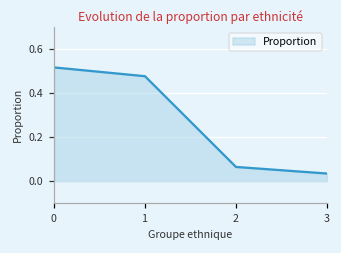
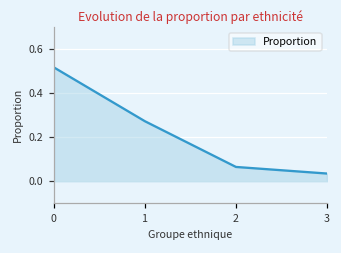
  {
    "0": 0.52,
-   "1": 0.48,
+   "1": 0.27,
    "2": 0.07,
    "3": 0.04
  }
